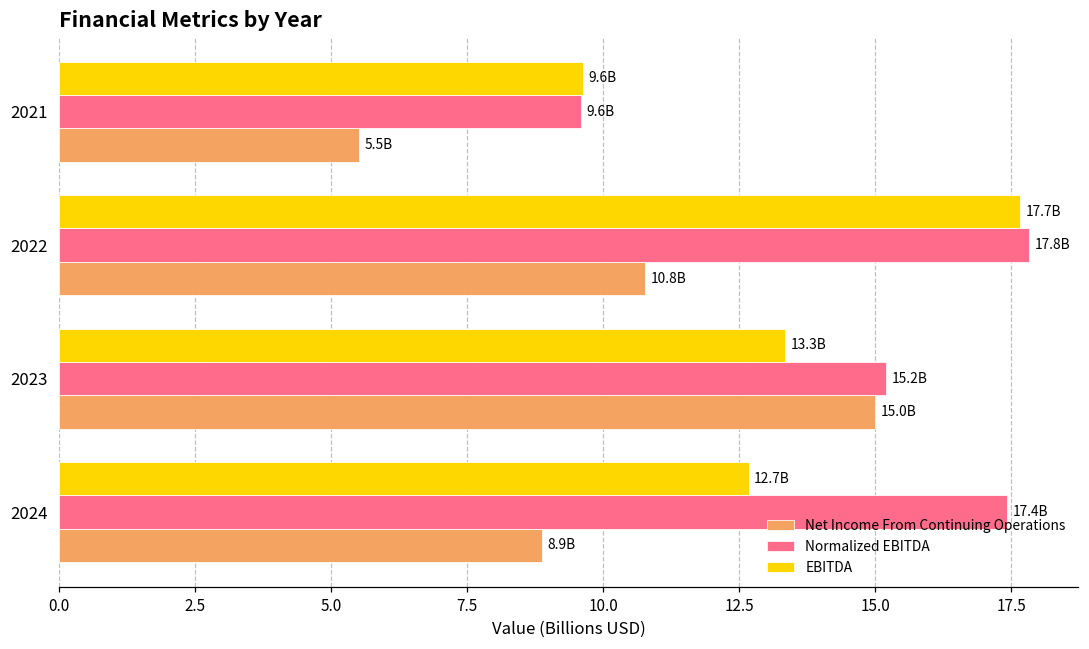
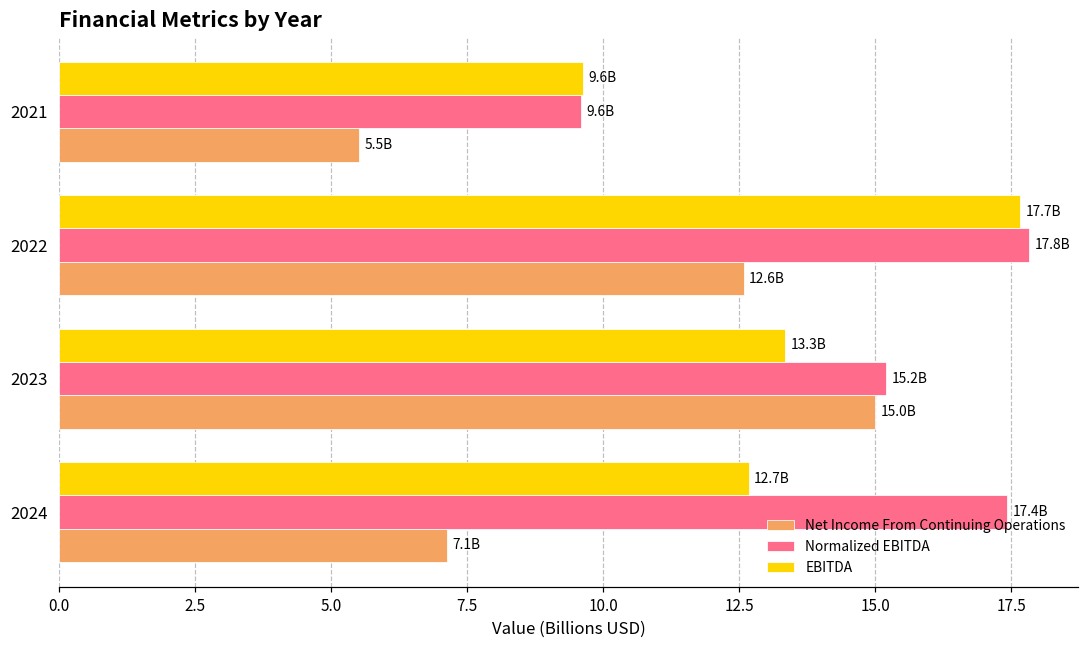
  {
    "Net Income From Continuing Operations": {
      "2021": "5.5B",
-     "2022": "10.8B",
+     "2022": "12.6B",
      "2023": "15.0B",
-     "2024": "8.9B"
+     "2024": "7.1B"
    },
    "Normalized EBITDA": {
      "2021": "9.6B",
      "2022": "17.8B",
      "2023": "15.2B",
      "2024": "17.4B"
    },
    "EBITDA": {
      "2021": "9.6B",
      "2022": "17.7B",
      "2023": "13.3B",
      "2024": "12.7B"
    }
  }
